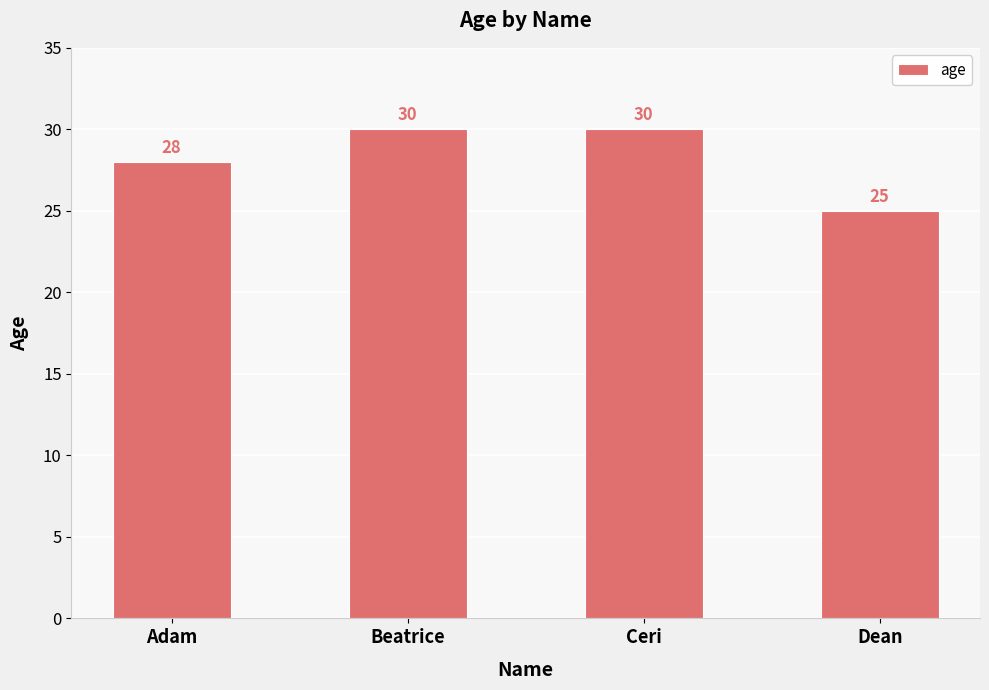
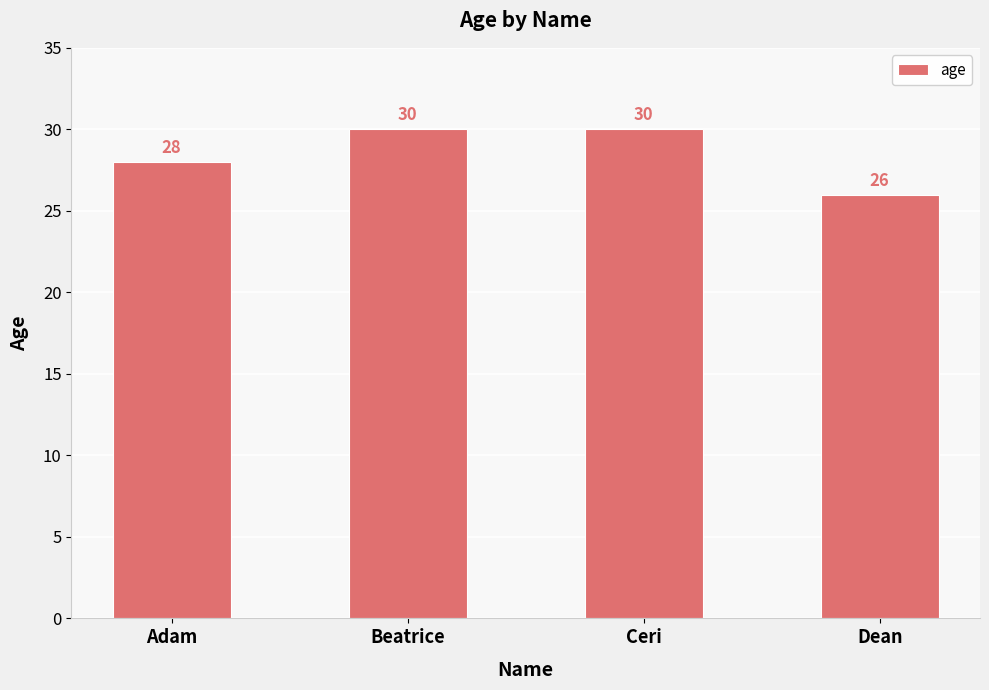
  {
    "Adam": 28,
    "Beatrice": 30,
    "Ceri": 30,
-   "Dean": 25
+   "Dean": 26
  }
